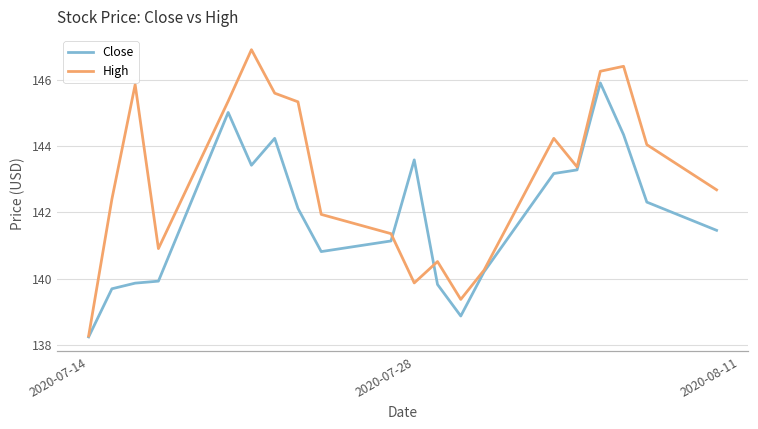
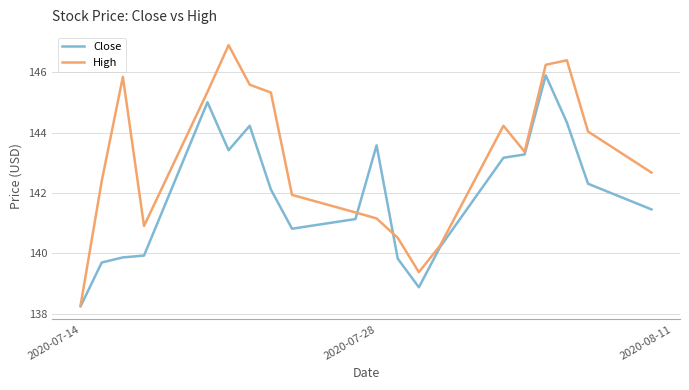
  {
    "Close": {
      "2020-07-28": 143.6
    },
    "High": {
-     "2020-07-28": 139.9
+     "2020-07-28": 141.2
    }
  }
